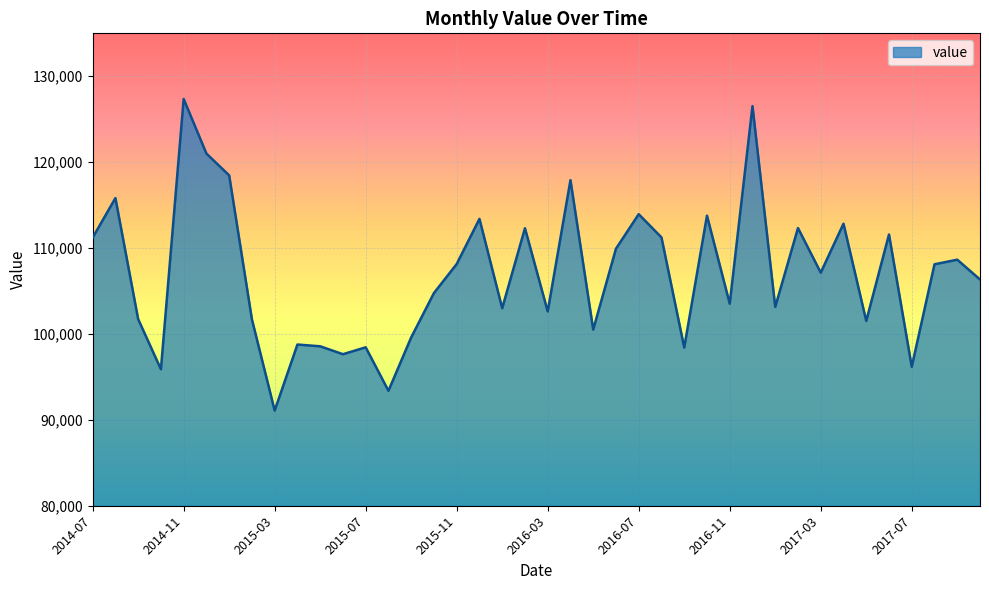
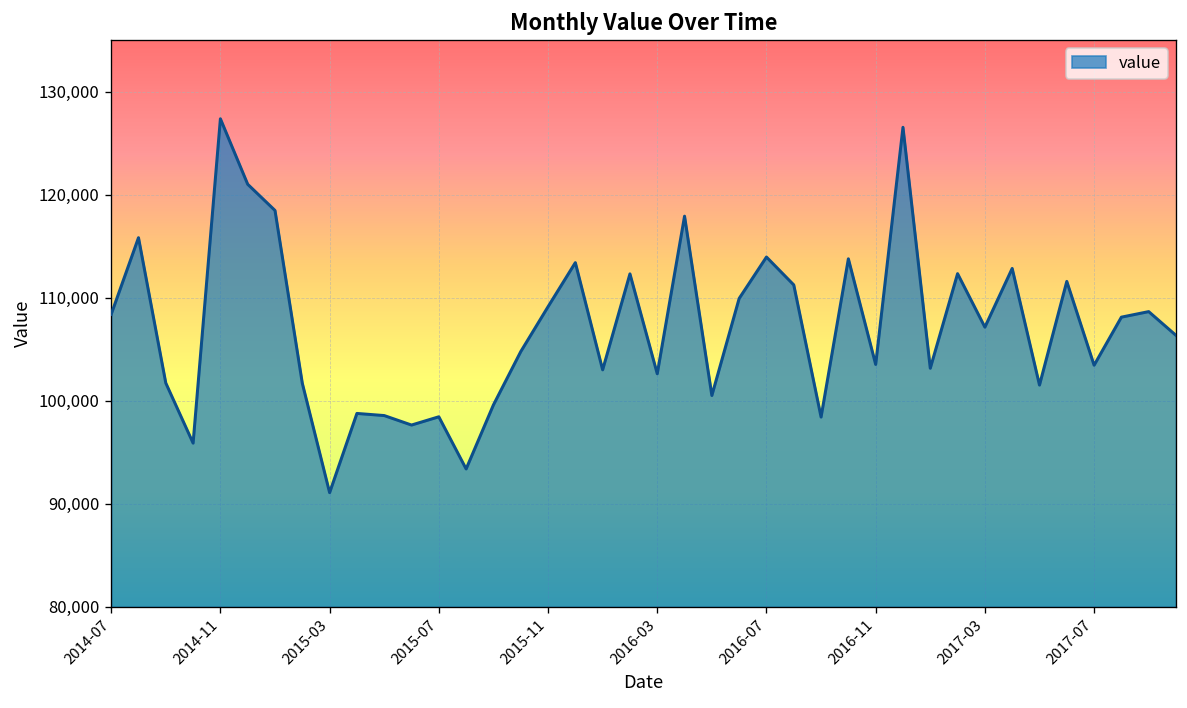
  {
-   "2014-07": "111,000",
+   "2014-07": "108,000",
    "2014-11": "127,000",
    "2015-03": "91,000",
    "2015-07": "98,000",
-   "2015-11": "108,000",
+   "2015-11": "109,000",
    "2016-03": "103,000",
    "2016-07": "114,000",
    "2016-11": "104,000",
    "2017-03": "107,000",
-   "2017-07": "96,000"
+   "2017-07": "103,000"
  }
